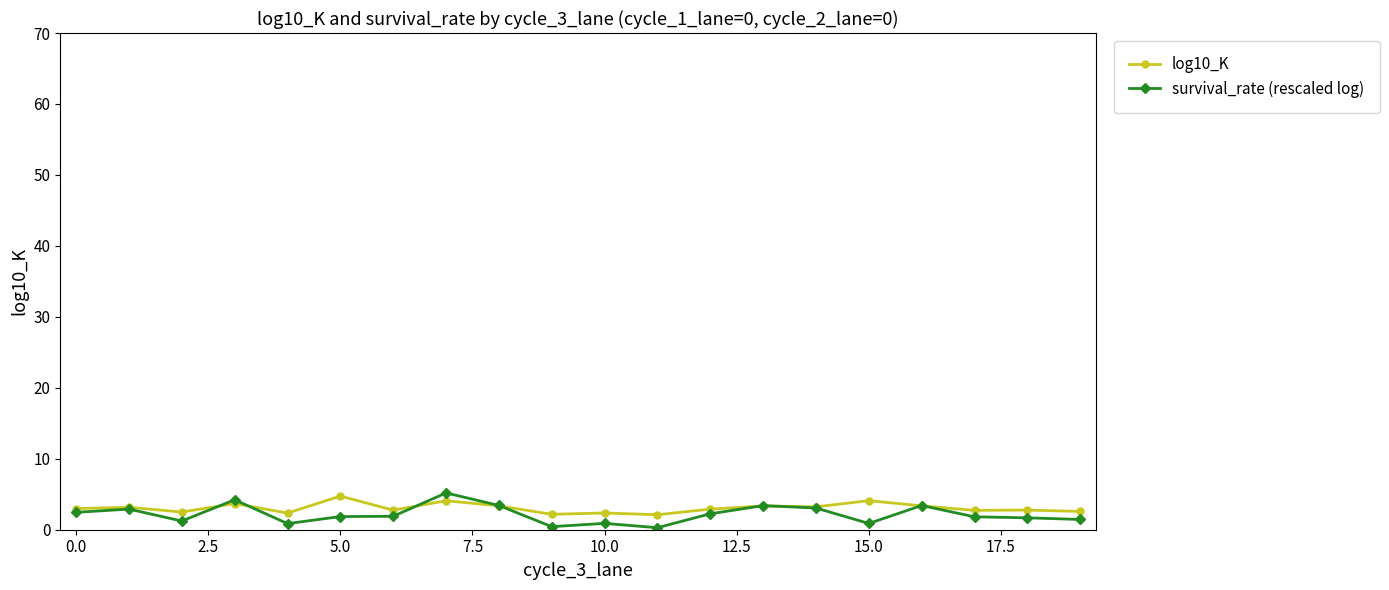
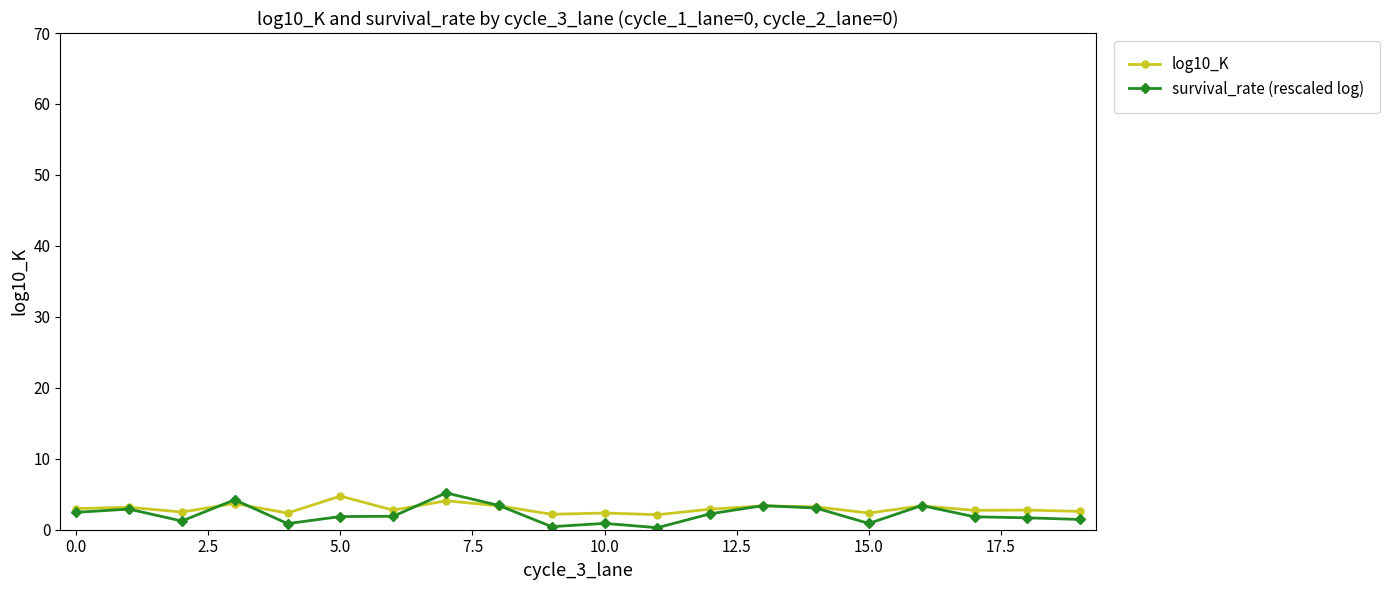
  {
    "log10_K": {
      "0.0": 3,
      "5.0": 5,
      "10.0": 2,
-     "15.0": 4
+     "15.0": 2
    },
    "survival_rate (rescaled log)": {
      "0.0": 2,
      "5.0": 2,
      "10.0": 1,
      "15.0": 1
    }
  }
